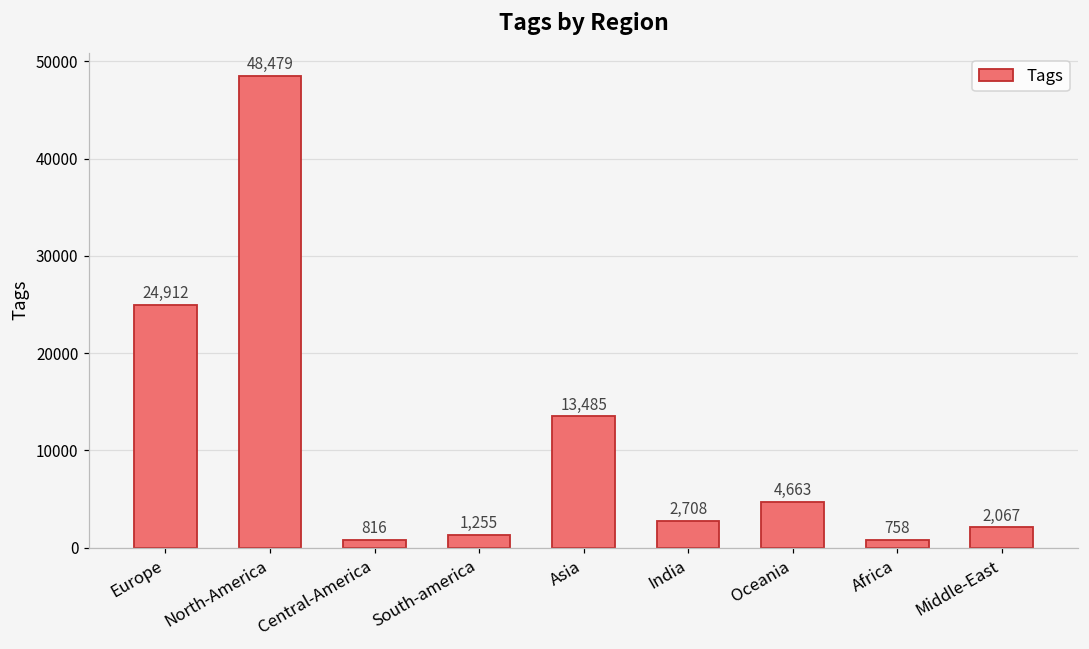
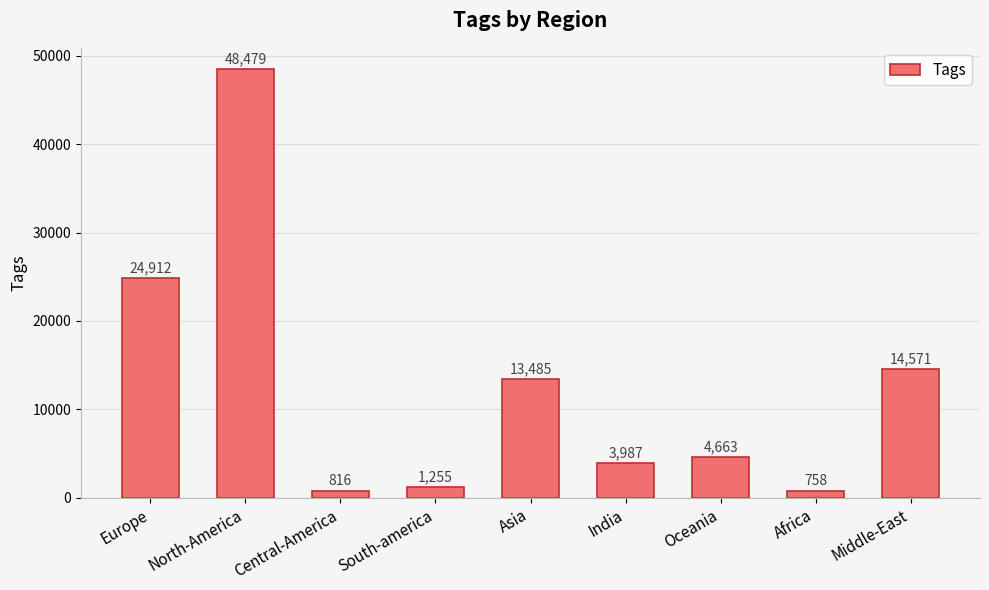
  {
    "Europe": "24,912",
    "North-America": "48,479",
    "Central-America": "816",
    "South-america": "1,255",
    "Asia": "13,485",
-   "India": "2,708",
+   "India": "3,987",
    "Oceania": "4,663",
    "Africa": "758",
-   "Middle-East": "2,067"
+   "Middle-East": "14,571"
  }
